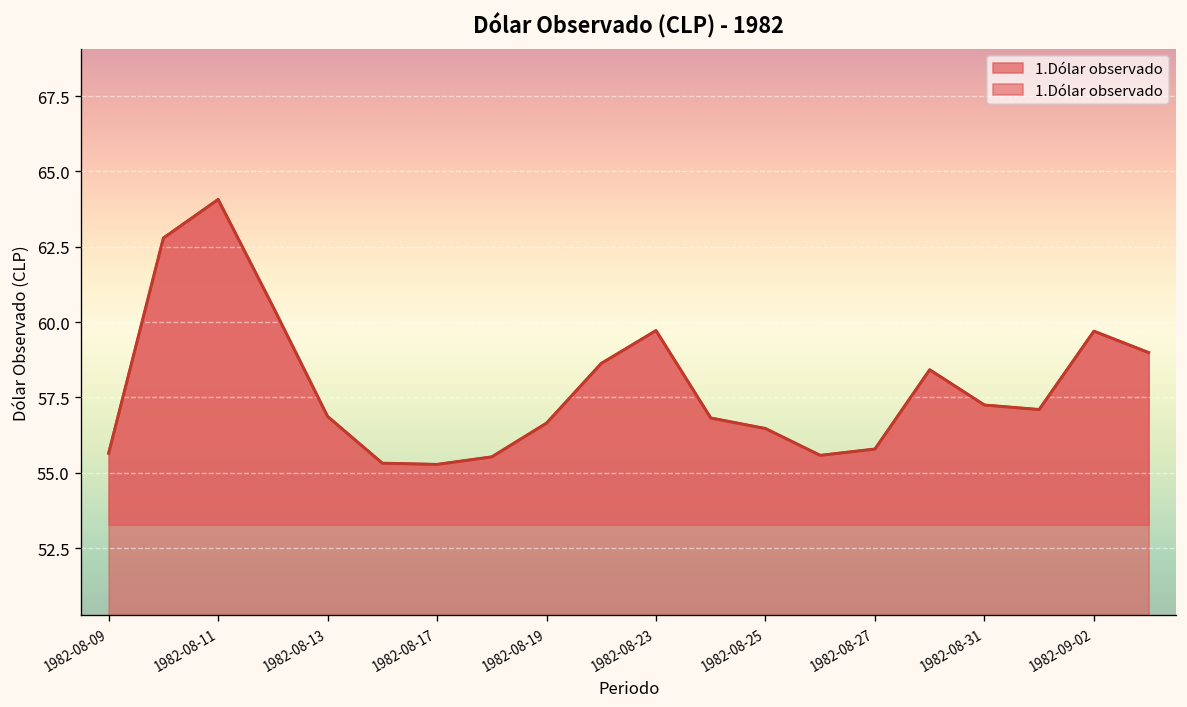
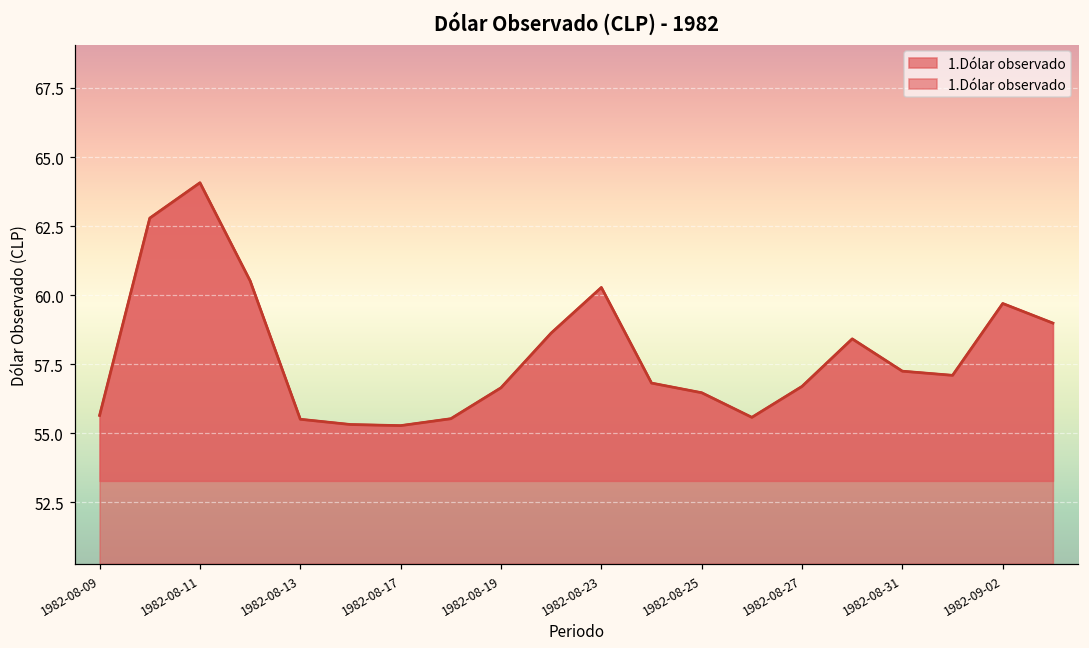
  {
    "1982-08-09": 55.7,
    "1982-08-11": 64.1,
-   "1982-08-13": 56.9,
+   "1982-08-13": 55.5,
    "1982-08-17": 55.3,
    "1982-08-19": 56.7,
-   "1982-08-23": 59.7,
+   "1982-08-23": 60.3,
    "1982-08-25": 56.5,
-   "1982-08-27": 55.8,
+   "1982-08-27": 56.7,
    "1982-08-31": 57.3,
    "1982-09-02": 59.7
  }
